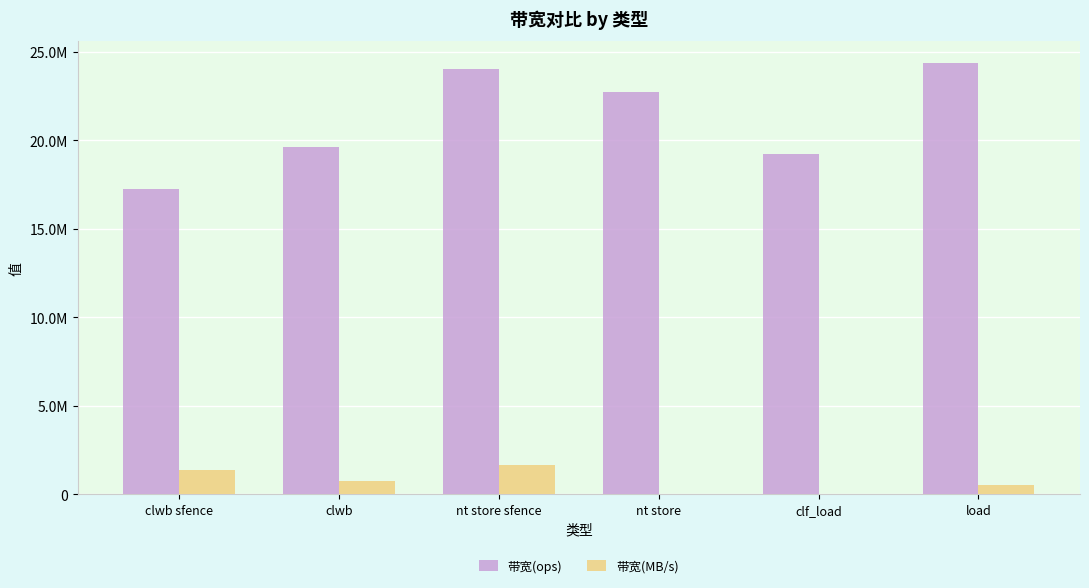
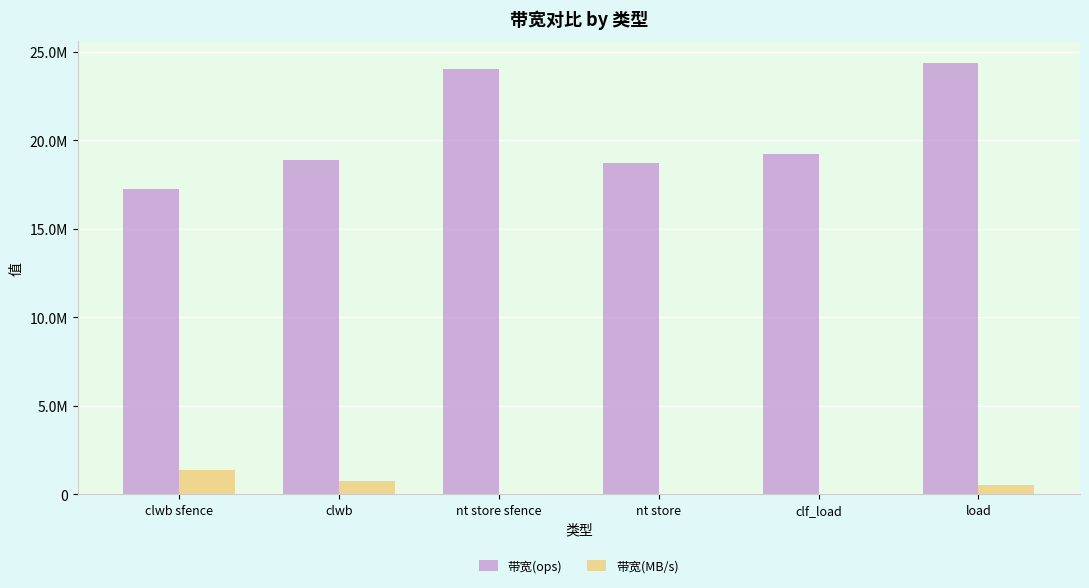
  {
    "带宽(ops)": {
      "clwb sfence": 17200000,
-     "clwb": 19600000,
+     "clwb": 18900000,
      "nt store sfence": 24000000,
-     "nt store": 22700000,
+     "nt store": 18700000,
      "clf_load": 19200000,
      "load": 24400000
    },
    "带宽(MB/s)": {
      "clwb sfence": 1400000,
      "clwb": 700000,
-     "nt store sfence": 1600000,
+     "nt store sfence": 0,
      "load": 500000
    }
  }
